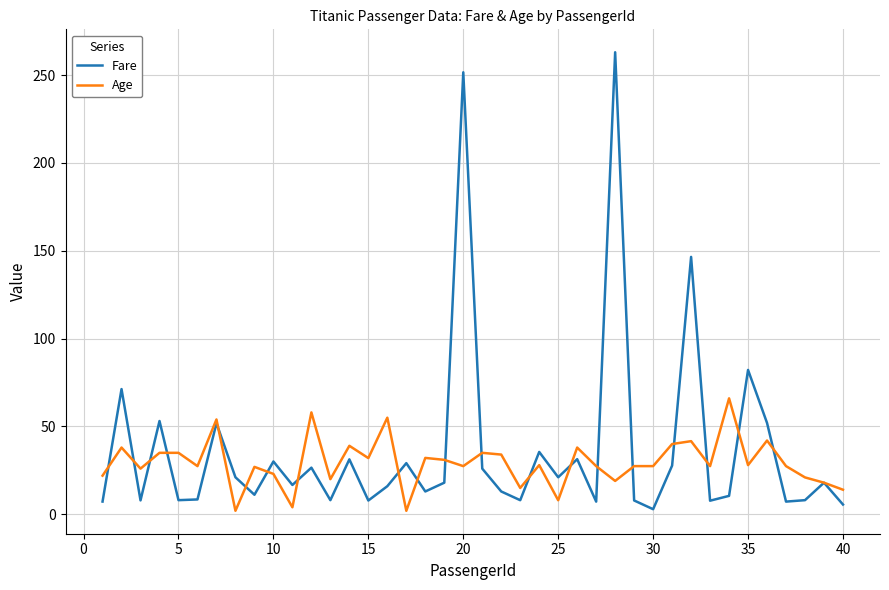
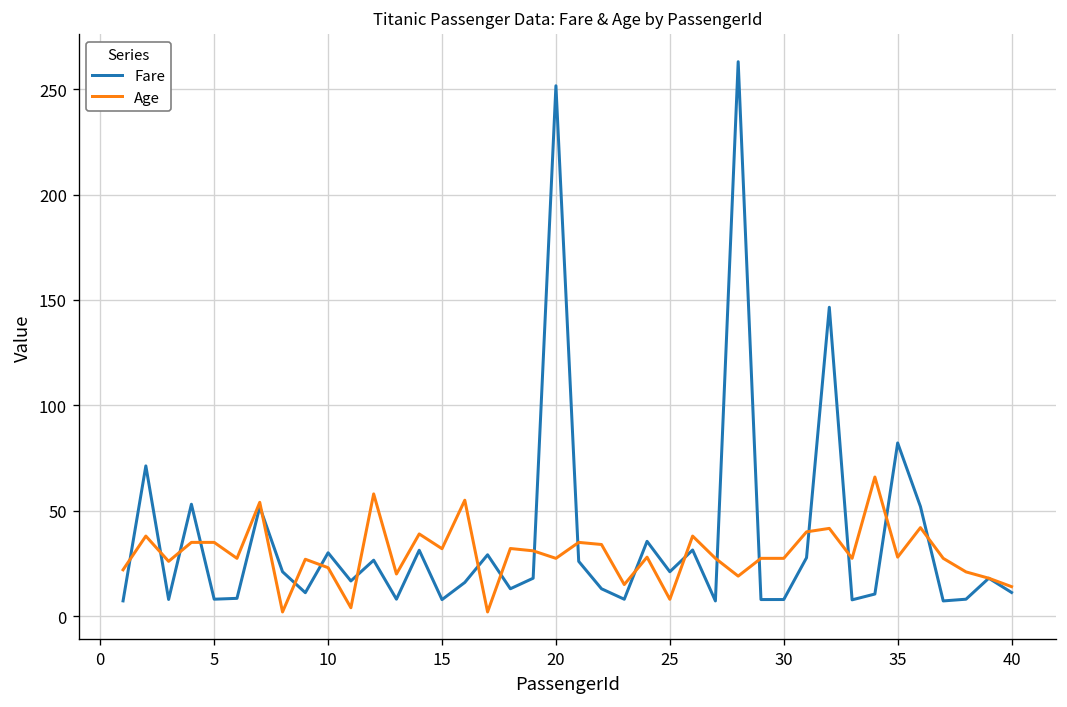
  {
    "Fare": {
      "5": 8,
      "10": 30,
      "15": 8,
      "20": 252,
      "25": 21,
-     "30": 3,
+     "30": 8,
      "35": 82,
-     "40": 6
+     "40": 11
    },
    "Age": {
      "5": 35,
      "10": 23,
      "15": 32,
      "20": 27,
      "25": 8,
      "30": 27,
      "35": 28,
      "40": 14
    }
  }
